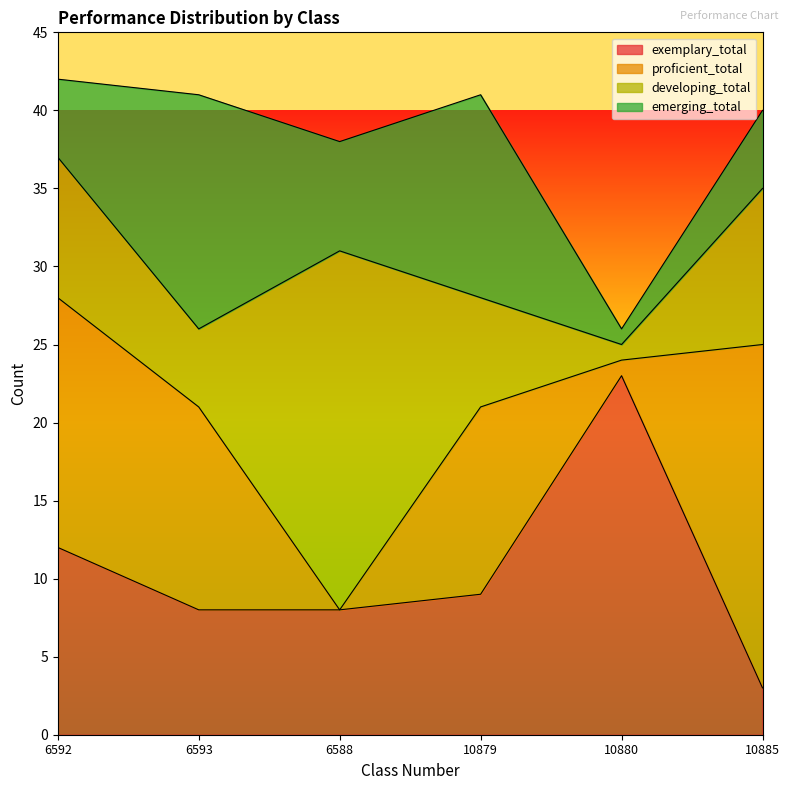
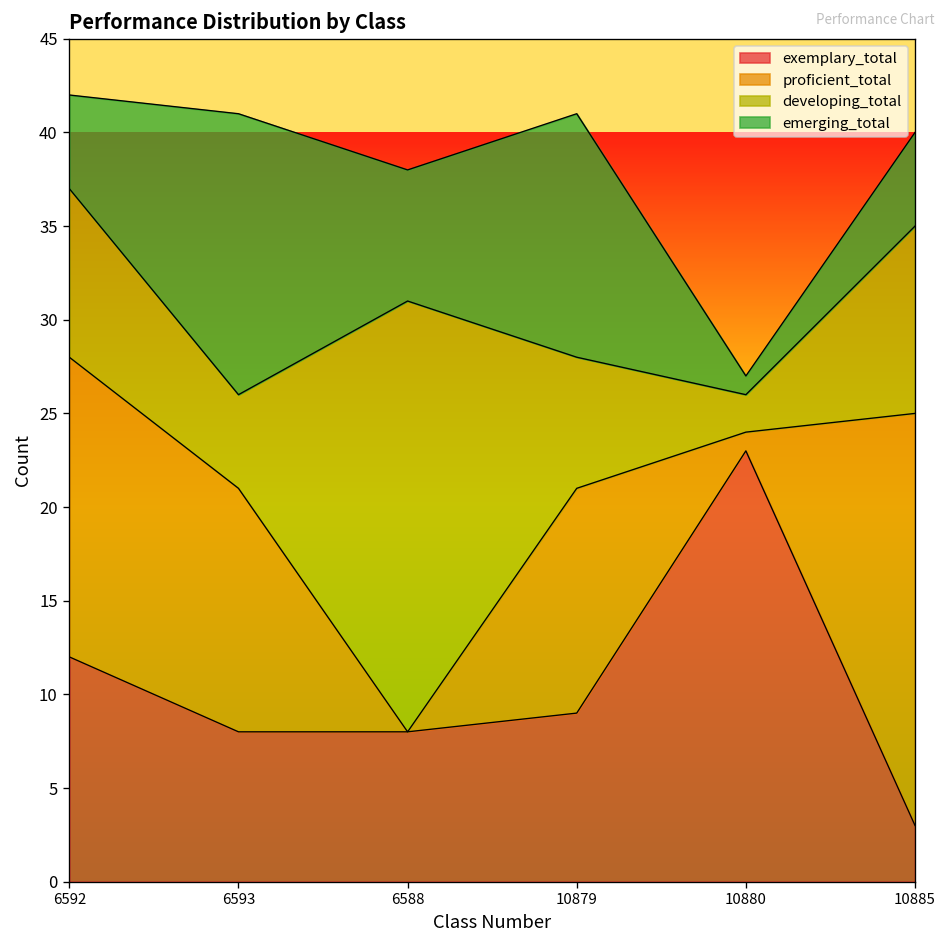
  {
    "exemplary_total": {
      "6592": 12,
      "6593": 8,
      "10879": 9,
      "10880": 23,
      "10885": 3
    },
    "proficient_total": {
      "6592": 16,
      "6593": 13,
      "10879": 12,
      "10880": 1,
      "10885": 22
    },
    "developing_total": {
      "6592": 9,
      "6593": 5,
      "6588": 23,
      "10879": 7,
-     "10880": 1,
+     "10880": 2,
      "10885": 10
    },
    "emerging_total": {
      "6592": 5,
      "6593": 15,
      "6588": 7,
      "10879": 13,
      "10880": 1,
      "10885": 5
    }
  }
